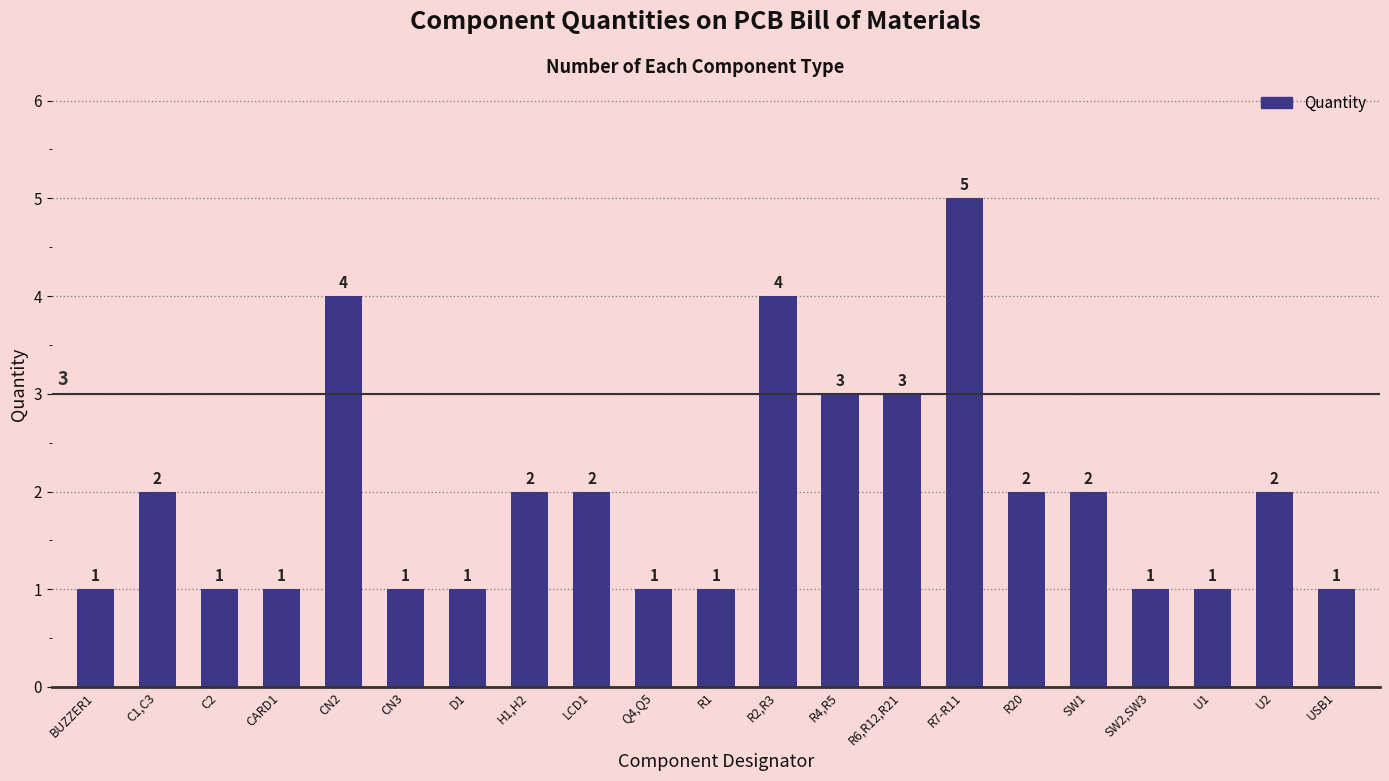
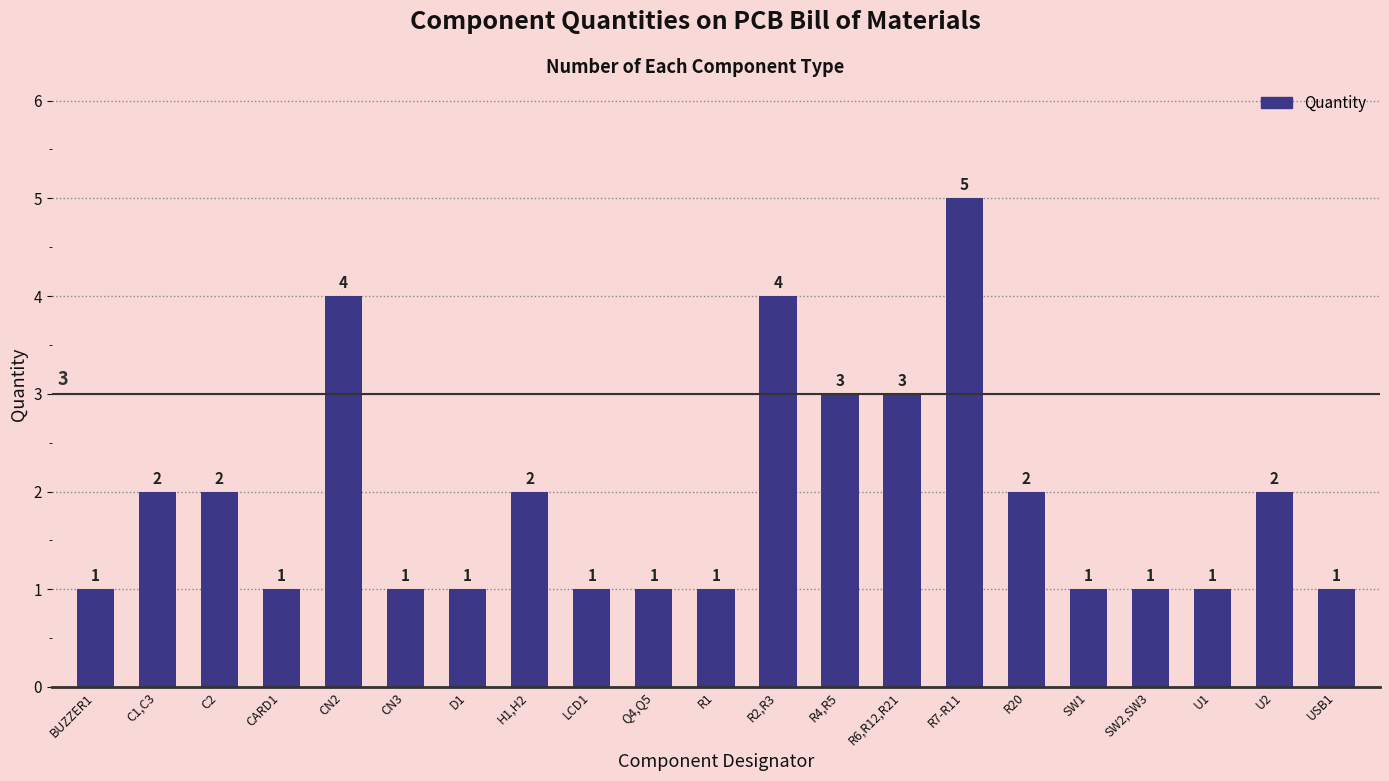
  {
    "BUZZER1": 1,
    "C1,C3": 2,
-   "C2": 1,
+   "C2": 2,
    "CARD1": 1,
    "CN2": 4,
    "CN3": 1,
    "D1": 1,
    "H1,H2": 2,
-   "LCD1": 2,
+   "LCD1": 1,
    "Q4,Q5": 1,
    "R1": 1,
    "R2,R3": 4,
    "R4,R5": 3,
    "R6,R12,R21": 3,
    "R7-R11": 5,
    "R20": 2,
-   "SW1": 2,
+   "SW1": 1,
    "SW2,SW3": 1,
    "U1": 1,
    "U2": 2,
    "USB1": 1
  }
